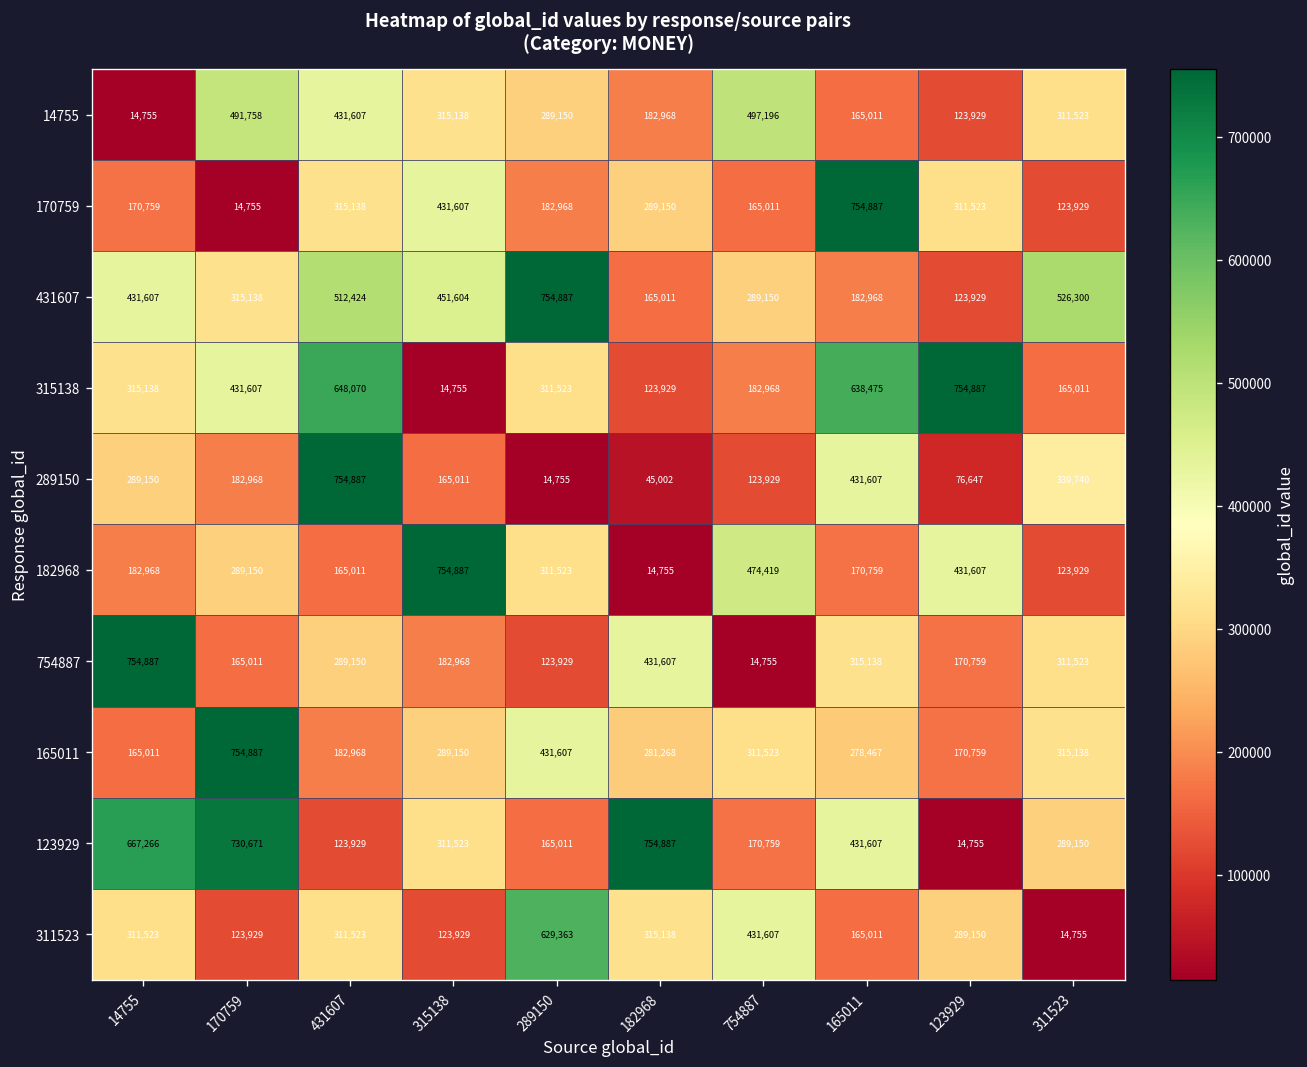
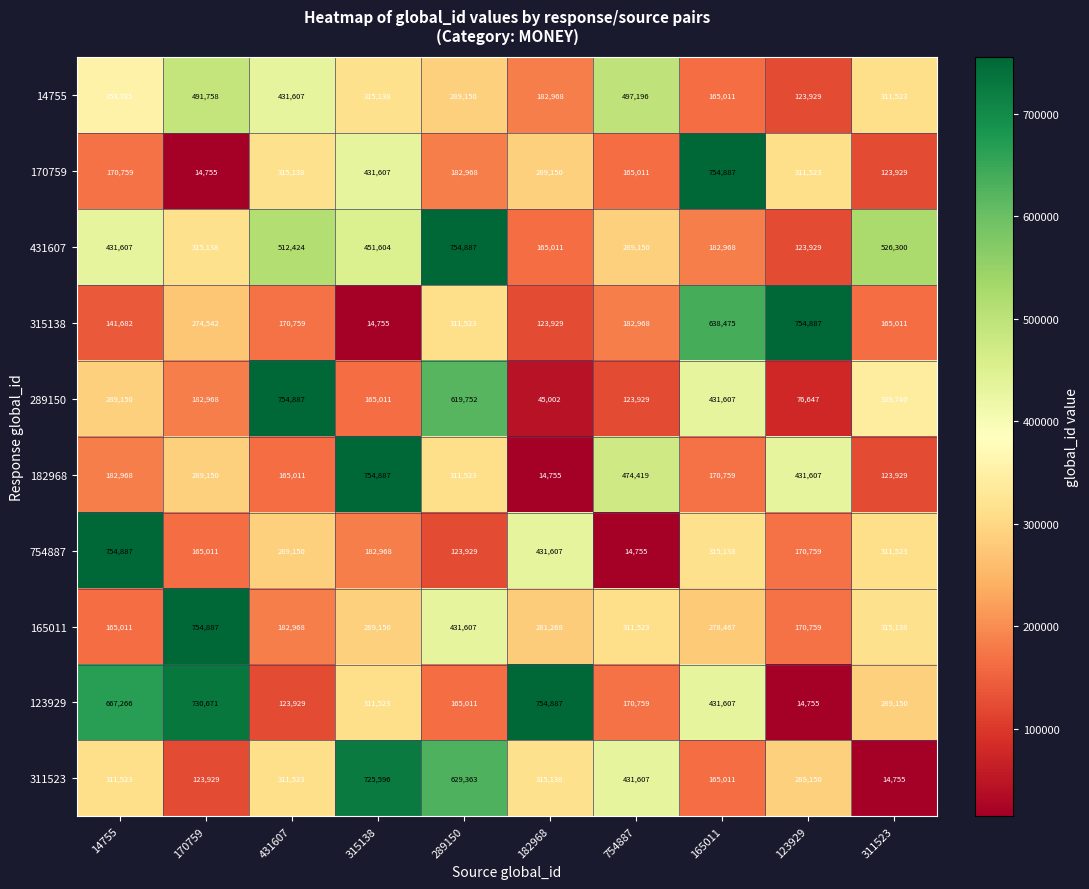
  {
    "14755": {
-     "14755": "14,755",
+     "14755": "353,785",
      "170759": "491,758",
      "431607": "431,607",
      "315138": "315,138",
      "289150": "289,150",
      "182968": "182,968",
      "754887": "497,196",
      "165011": "165,011",
      "123929": "123,929",
      "311523": "311,523"
    },
    "170759": {
      "14755": "170,759",
      "170759": "14,755",
      "431607": "315,138",
      "315138": "431,607",
      "289150": "182,968",
      "182968": "289,150",
      "754887": "165,011",
      "165011": "754,887",
      "123929": "311,523",
      "311523": "123,929"
    },
    "431607": {
      "14755": "431,607",
      "170759": "315,138",
      "431607": "512,424",
      "315138": "451,604",
      "289150": "754,887",
      "182968": "165,011",
      "754887": "289,150",
      "165011": "182,968",
      "123929": "123,929",
      "311523": "526,300"
    },
    "315138": {
-     "14755": "315,138",
-     "170759": "431,607",
-     "431607": "648,070",
+     "14755": "141,682",
+     "170759": "274,542",
+     "431607": "170,759",
      "315138": "14,755",
      "289150": "311,523",
      "182968": "123,929",
      "754887": "182,968",
      "165011": "638,475",
      "123929": "754,887",
      "311523": "165,011"
    },
    "289150": {
      "14755": "289,150",
      "170759": "182,968",
      "431607": "754,887",
      "315138": "165,011",
-     "289150": "14,755",
+     "289150": "619,752",
      "182968": "45,002",
      "754887": "123,929",
      "165011": "431,607",
      "123929": "76,647",
      "311523": "339,740"
    },
    "182968": {
      "14755": "182,968",
      "170759": "289,150",
      "431607": "165,011",
      "315138": "754,887",
      "289150": "311,523",
      "182968": "14,755",
      "754887": "474,419",
      "165011": "170,759",
      "123929": "431,607",
      "311523": "123,929"
    },
    "754887": {
      "14755": "754,887",
      "170759": "165,011",
      "431607": "289,150",
      "315138": "182,968",
      "289150": "123,929",
      "182968": "431,607",
      "754887": "14,755",
      "165011": "315,138",
      "123929": "170,759",
      "311523": "311,523"
    },
    "165011": {
      "14755": "165,011",
      "170759": "754,887",
      "431607": "182,968",
      "315138": "289,150",
      "289150": "431,607",
      "182968": "281,268",
      "754887": "311,523",
      "165011": "278,467",
      "123929": "170,759",
      "311523": "315,138"
    },
    "123929": {
      "14755": "667,266",
      "170759": "730,671",
      "431607": "123,929",
      "315138": "311,523",
      "289150": "165,011",
      "182968": "754,887",
      "754887": "170,759",
      "165011": "431,607",
      "123929": "14,755",
      "311523": "289,150"
    },
    "311523": {
      "14755": "311,523",
      "170759": "123,929",
      "431607": "311,523",
-     "315138": "123,929",
+     "315138": "725,596",
      "289150": "629,363",
      "182968": "315,138",
      "754887": "431,607",
      "165011": "165,011",
      "123929": "289,150",
      "311523": "14,755"
    }
  }
